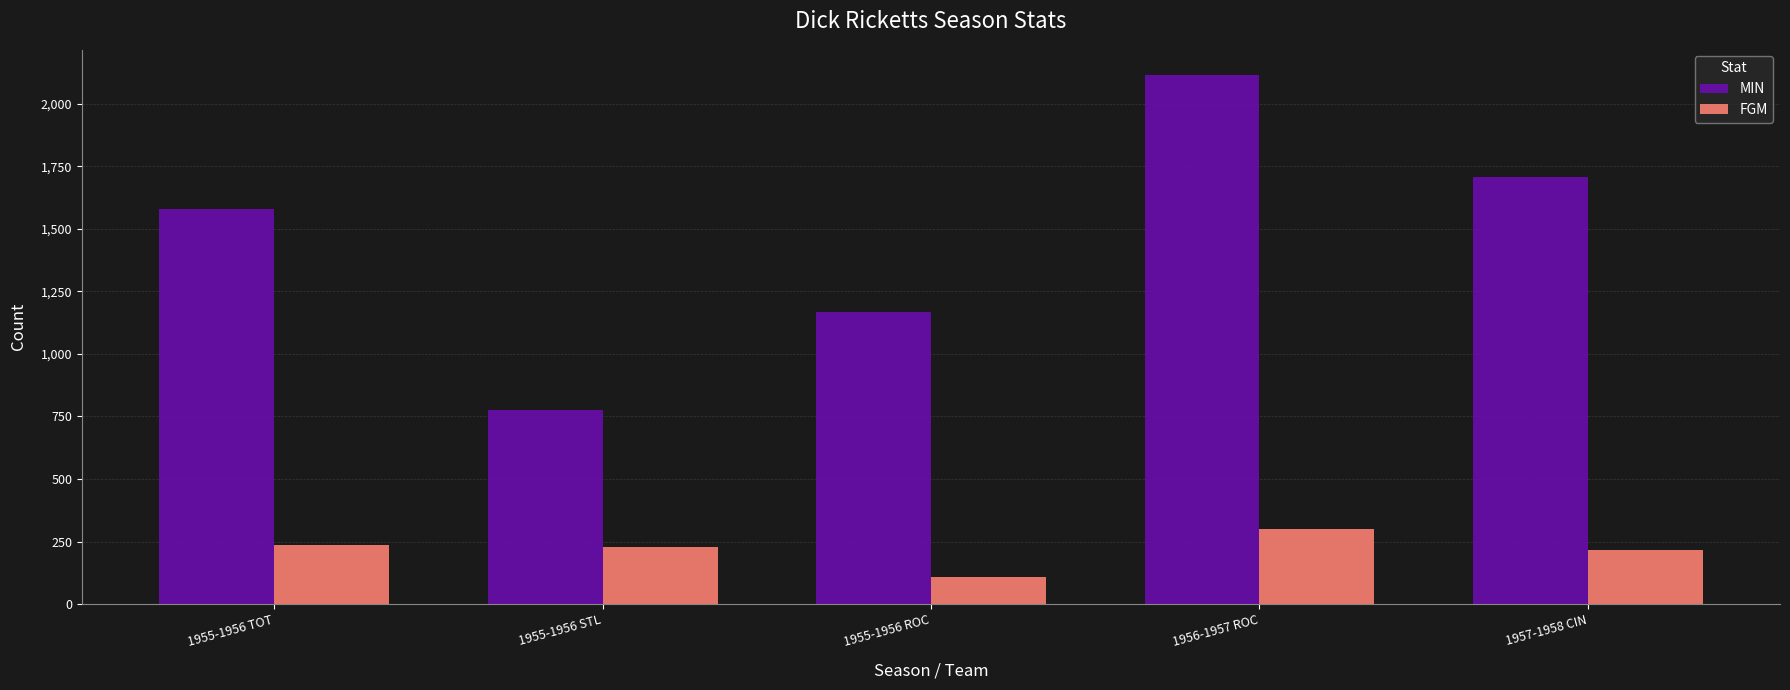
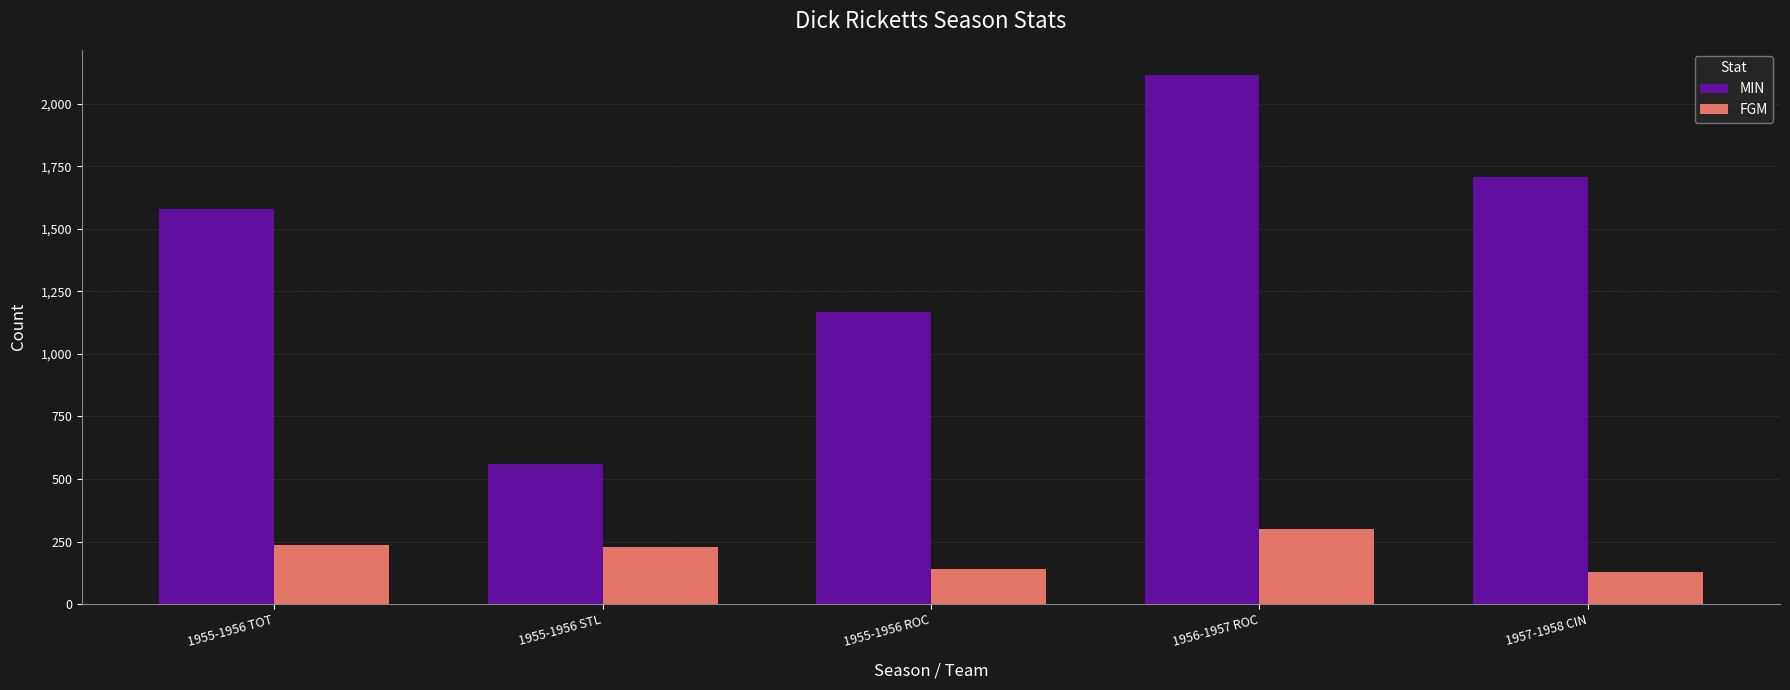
  {
    "MIN": {
      "1955-1956 TOT": "1,580",
-     "1955-1956 STL": "780",
+     "1955-1956 STL": "560",
      "1955-1956 ROC": "1,170",
      "1956-1957 ROC": "2,110",
      "1957-1958 CIN": "1,710"
    },
    "FGM": {
      "1955-1956 TOT": "240",
      "1955-1956 STL": "230",
-     "1955-1956 ROC": "110",
+     "1955-1956 ROC": "140",
      "1956-1957 ROC": "300",
-     "1957-1958 CIN": "220"
+     "1957-1958 CIN": "130"
    }
  }
